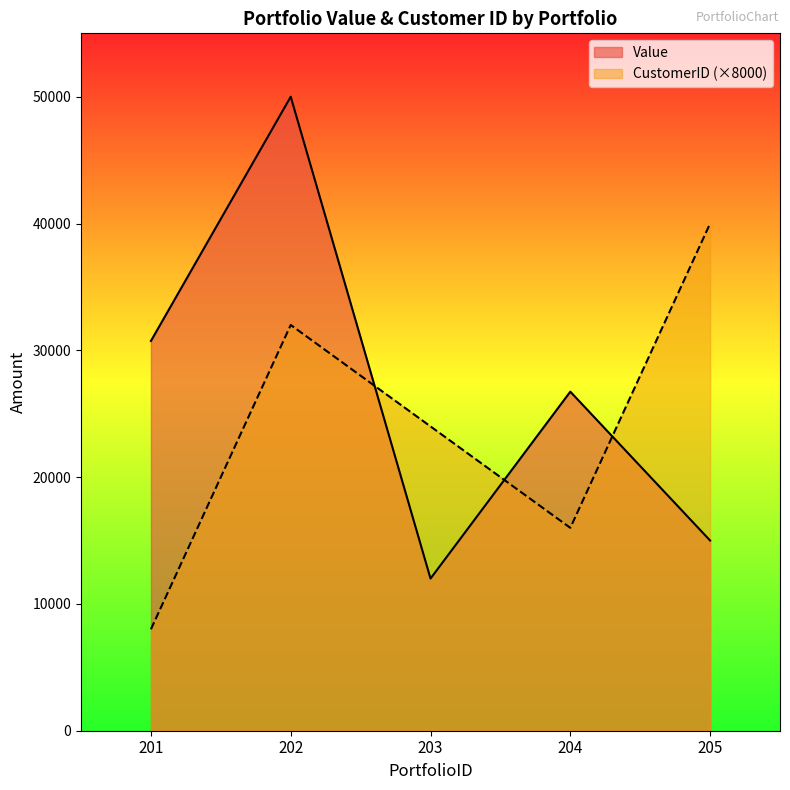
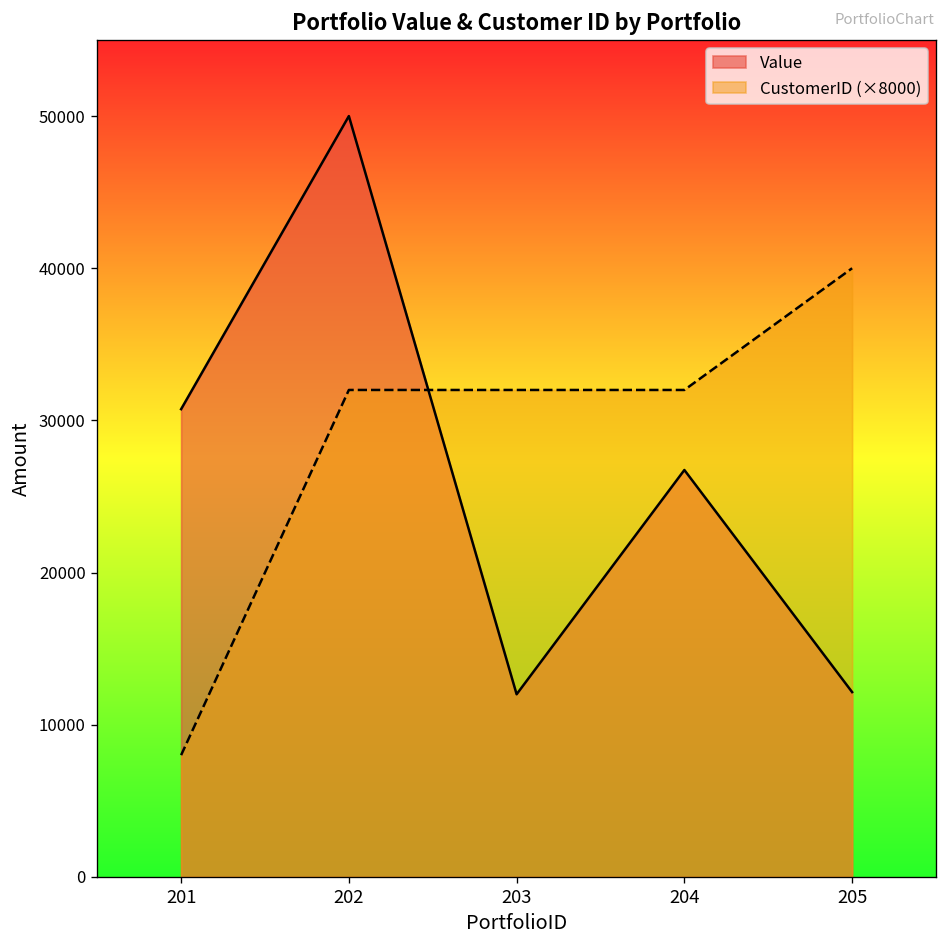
  {
    "Value": {
      "201": 30700,
      "202": 50000,
      "203": 12000,
      "204": 26700,
-     "205": 15000
+     "205": 12100
    },
    "CustomerID (×8000)": {
      "201": 8000,
      "202": 32000,
-     "203": 24000,
-     "204": 16000,
+     "203": 32000,
+     "204": 32000,
      "205": 40000
    }
  }
